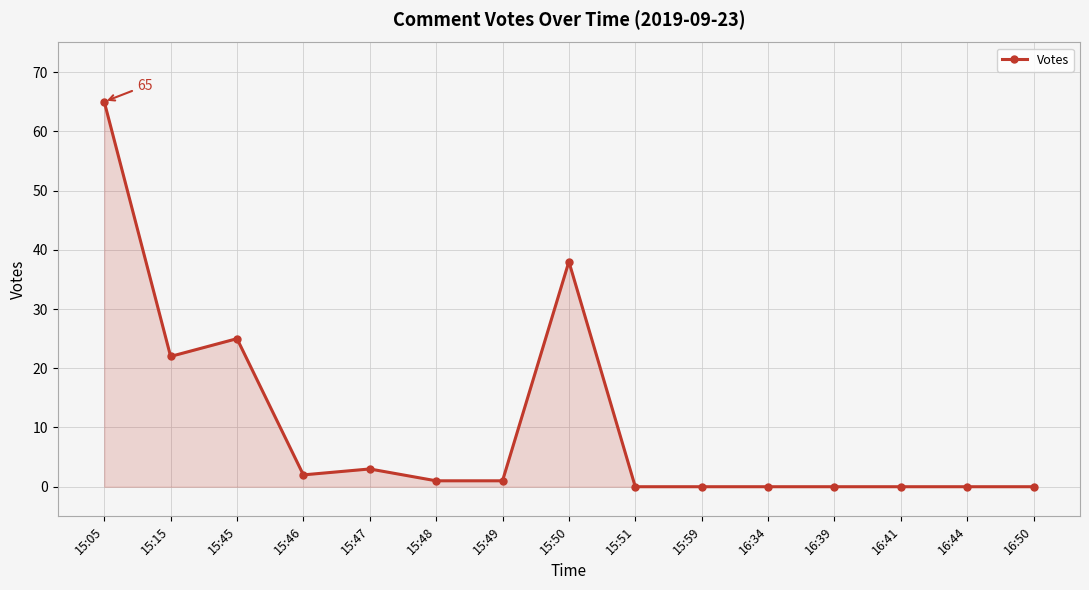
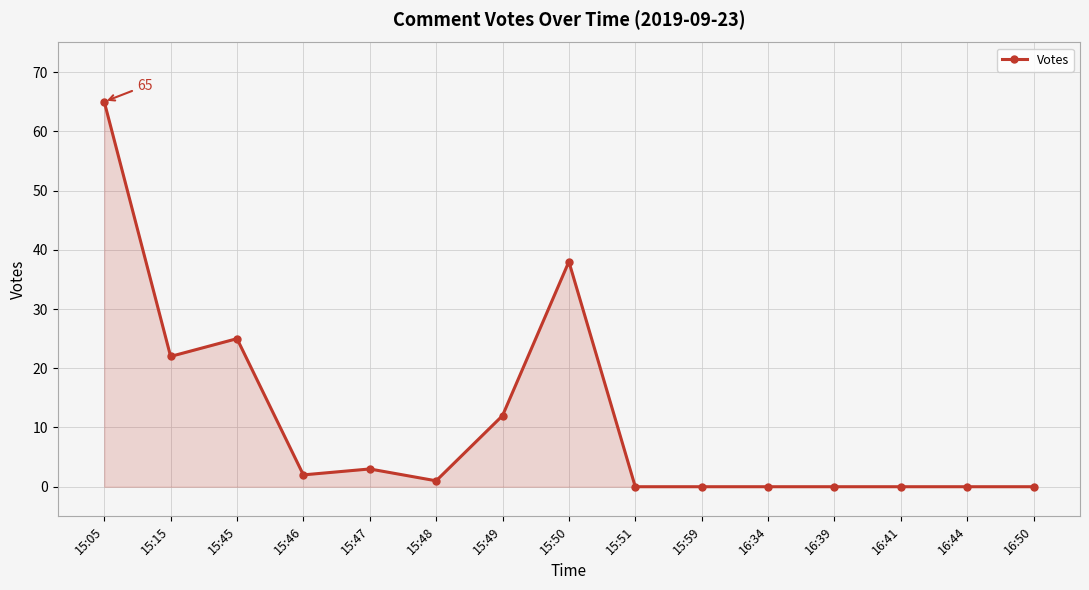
  {
    "15:15": 22,
    "15:45": 25,
    "15:46": 2,
    "15:47": 3,
    "15:48": 1,
-   "15:49": 1,
+   "15:49": 12,
    "15:50": 38,
    "15:51": 0,
    "15:59": 0,
    "16:34": 0,
    "16:39": 0,
    "16:41": 0,
    "16:44": 0,
    "16:50": 0
  }
